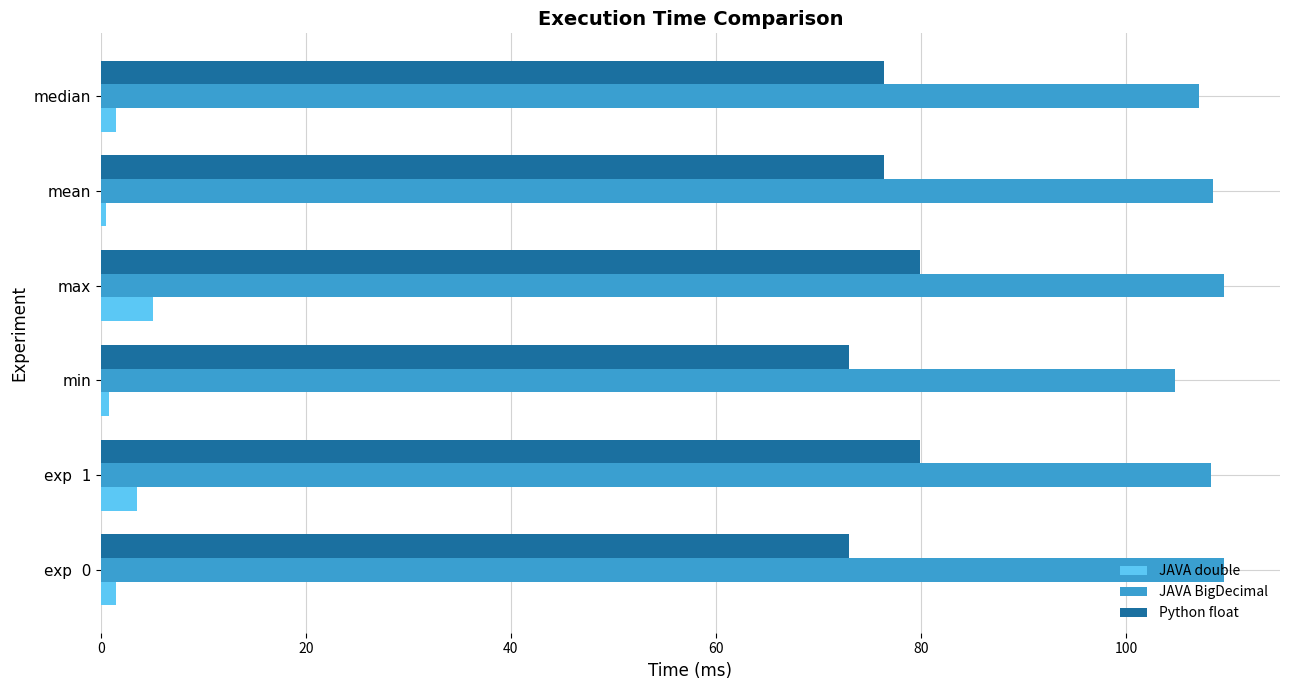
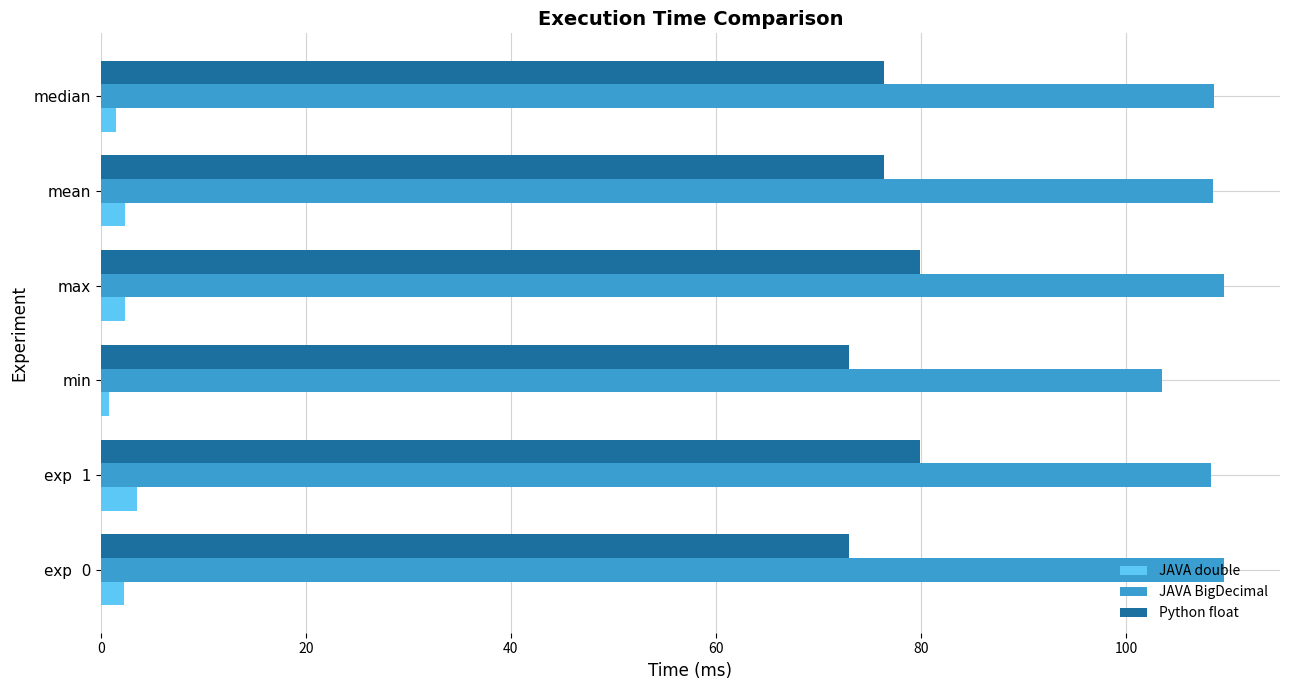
  {
    "JAVA double": {
      "median": 1.5,
-     "mean": 0.6,
-     "max": 5.2,
+     "mean": 2.4,
+     "max": 2.4,
      "min": 0.9,
      "exp 1": 3.5,
-     "exp 0": 1.5
+     "exp 0": 2.3
    },
    "JAVA BigDecimal": {
-     "median": 107.1,
+     "median": 108.5,
      "mean": 108.4,
      "max": 109.5,
-     "min": 104.8,
+     "min": 103.4,
      "exp 1": 108.3,
      "exp 0": 109.5
    },
    "Python float": {
      "median": 76.4,
      "mean": 76.4,
      "max": 79.8,
      "min": 73.0,
      "exp 1": 79.8,
      "exp 0": 73.0
    }
  }
